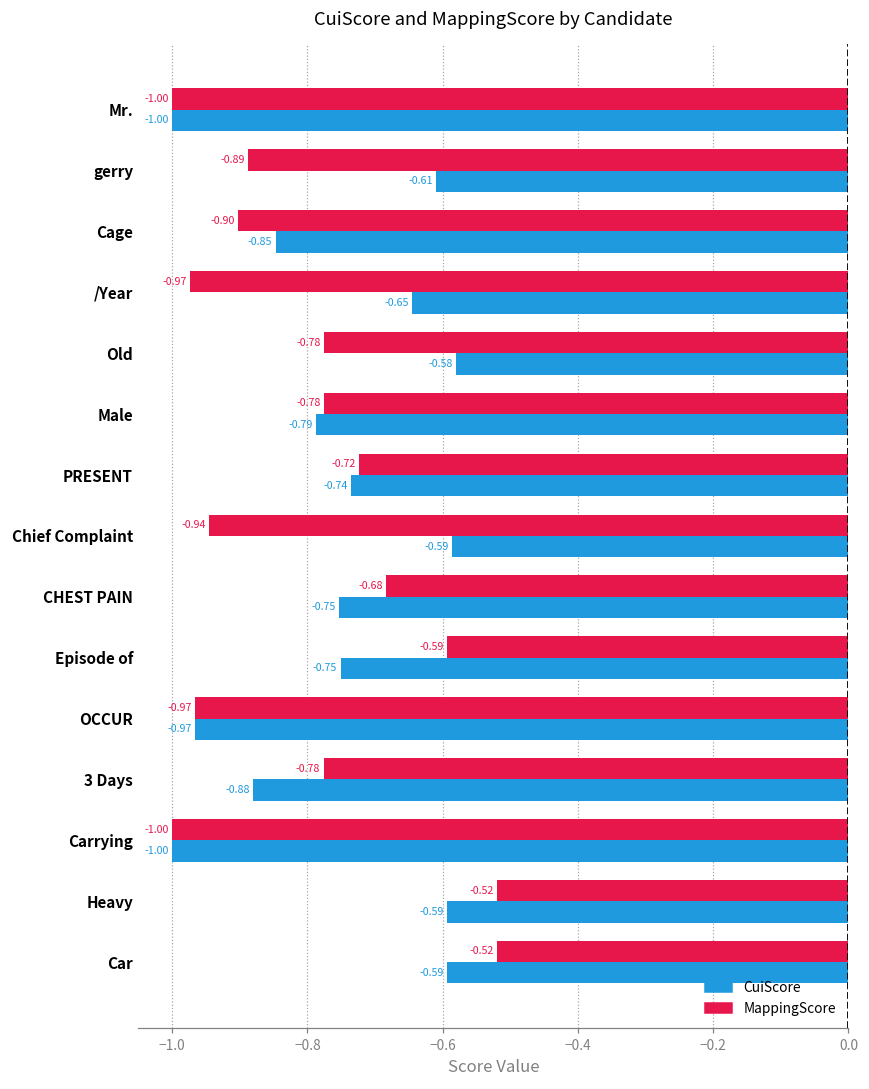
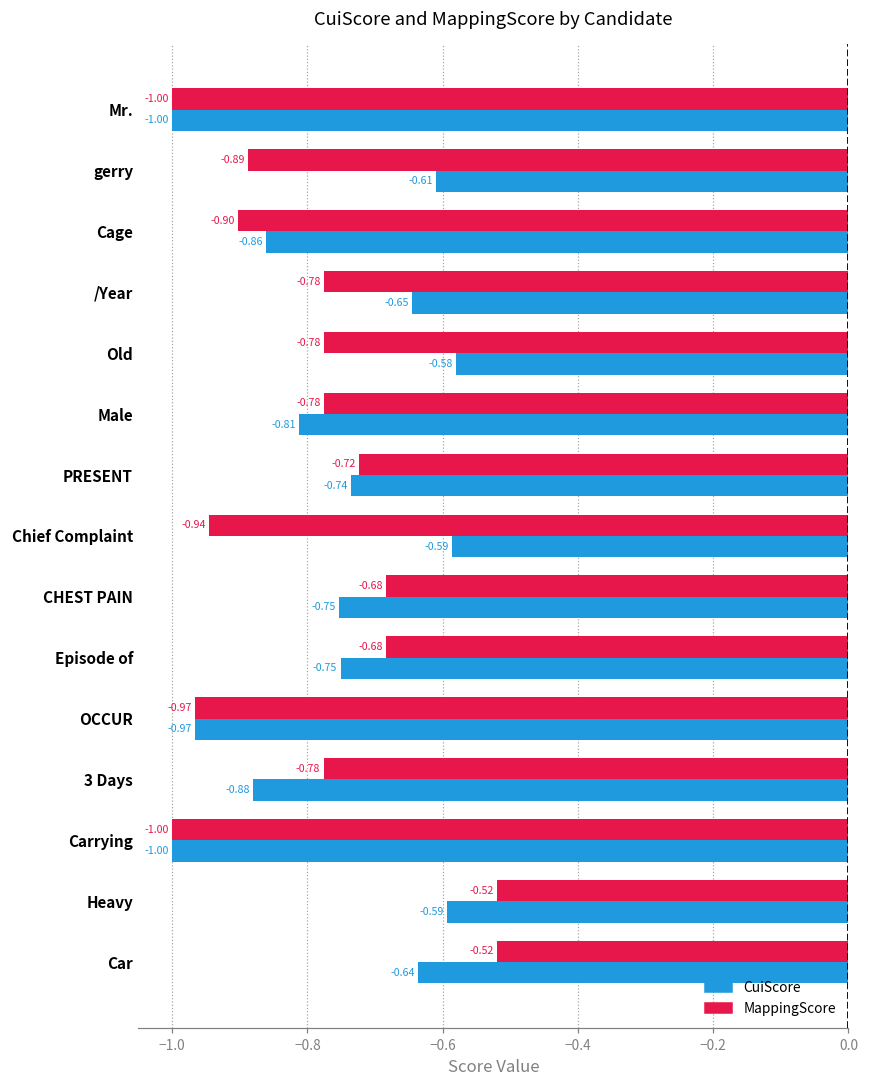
  {
    "CuiScore": {
      "Mr.": -1.00,
      "gerry": -0.61,
-     "Cage": -0.85,
+     "Cage": -0.86,
      "/Year": -0.65,
      "Old": -0.58,
-     "Male": -0.79,
+     "Male": -0.81,
      "PRESENT": -0.74,
      "Chief Complaint": -0.59,
      "CHEST PAIN": -0.75,
      "Episode of": -0.75,
      "OCCUR": -0.97,
      "3 Days": -0.88,
      "Carrying": -1.00,
      "Heavy": -0.59,
-     "Car": -0.59
+     "Car": -0.64
    },
    "MappingScore": {
      "Mr.": -1.00,
      "gerry": -0.89,
      "Cage": -0.90,
-     "/Year": -0.97,
+     "/Year": -0.78,
      "Old": -0.78,
      "Male": -0.78,
      "PRESENT": -0.72,
      "Chief Complaint": -0.94,
      "CHEST PAIN": -0.68,
-     "Episode of": -0.59,
+     "Episode of": -0.68,
      "OCCUR": -0.97,
      "3 Days": -0.78,
      "Carrying": -1.00,
      "Heavy": -0.52,
      "Car": -0.52
    }
  }
